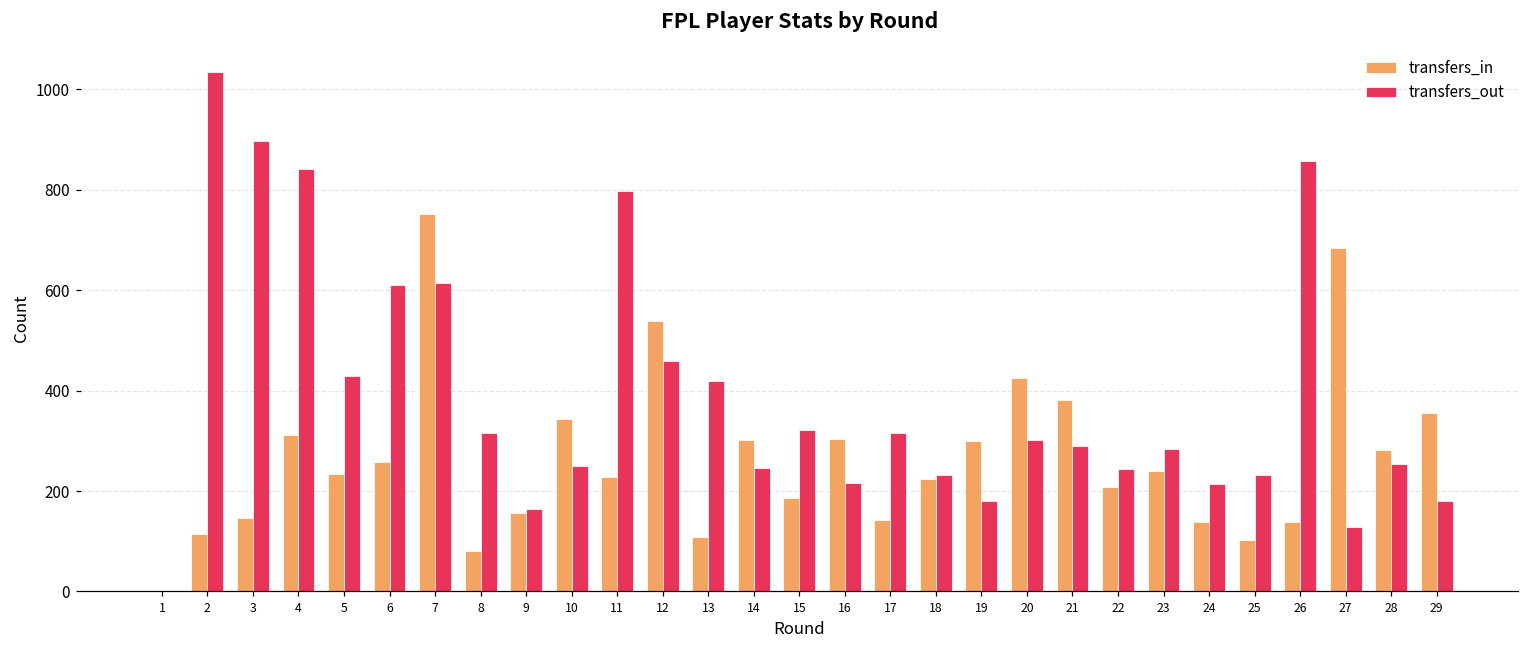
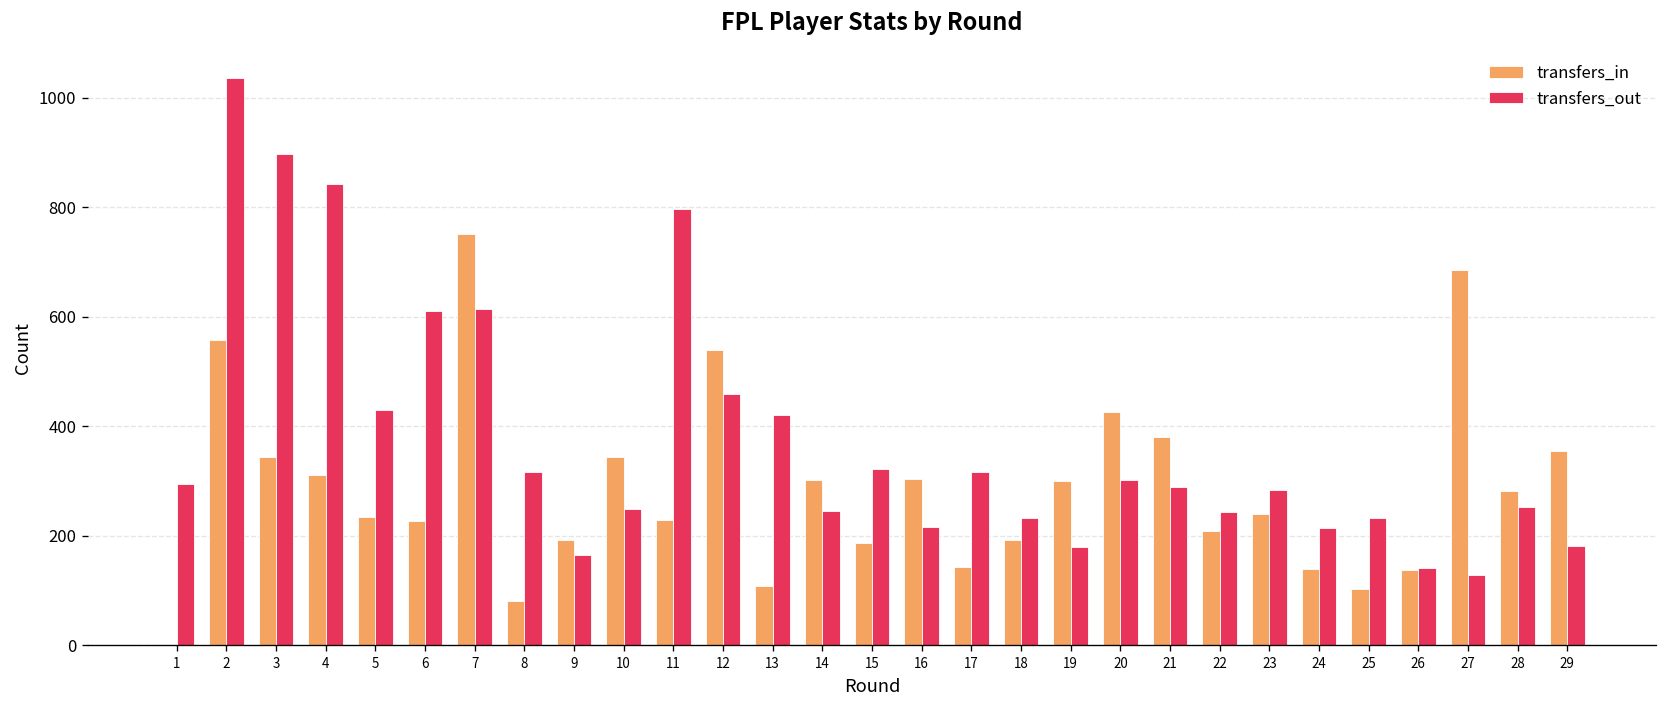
  {
    "transfers_in": {
      "1": 0,
-     "2": 110,
-     "3": 150,
+     "2": 560,
+     "3": 340,
      "4": 310,
      "5": 240,
-     "6": 260,
+     "6": 230,
      "7": 750,
      "8": 80,
-     "9": 160,
+     "9": 190,
      "10": 340,
      "11": 230,
      "12": 540,
      "13": 110,
      "14": 300,
      "15": 190,
      "16": 300,
      "17": 140,
-     "18": 220,
+     "18": 190,
      "19": 300,
      "20": 430,
      "21": 380,
      "22": 210,
      "23": 240,
      "24": 140,
      "25": 100,
      "26": 140,
      "27": 690,
      "28": 280,
      "29": 360
    },
    "transfers_out": {
-     "1": 0,
+     "1": 290,
      "2": 1040,
      "3": 900,
      "4": 840,
      "5": 430,
      "6": 610,
      "7": 610,
      "8": 320,
      "9": 160,
      "10": 250,
      "11": 800,
      "12": 460,
      "13": 420,
      "14": 250,
      "15": 320,
      "16": 220,
      "17": 320,
      "18": 230,
      "19": 180,
      "20": 300,
      "21": 290,
      "22": 240,
      "23": 280,
      "24": 220,
      "25": 230,
-     "26": 860,
+     "26": 140,
      "27": 130,
      "28": 250,
      "29": 180
    }
  }
